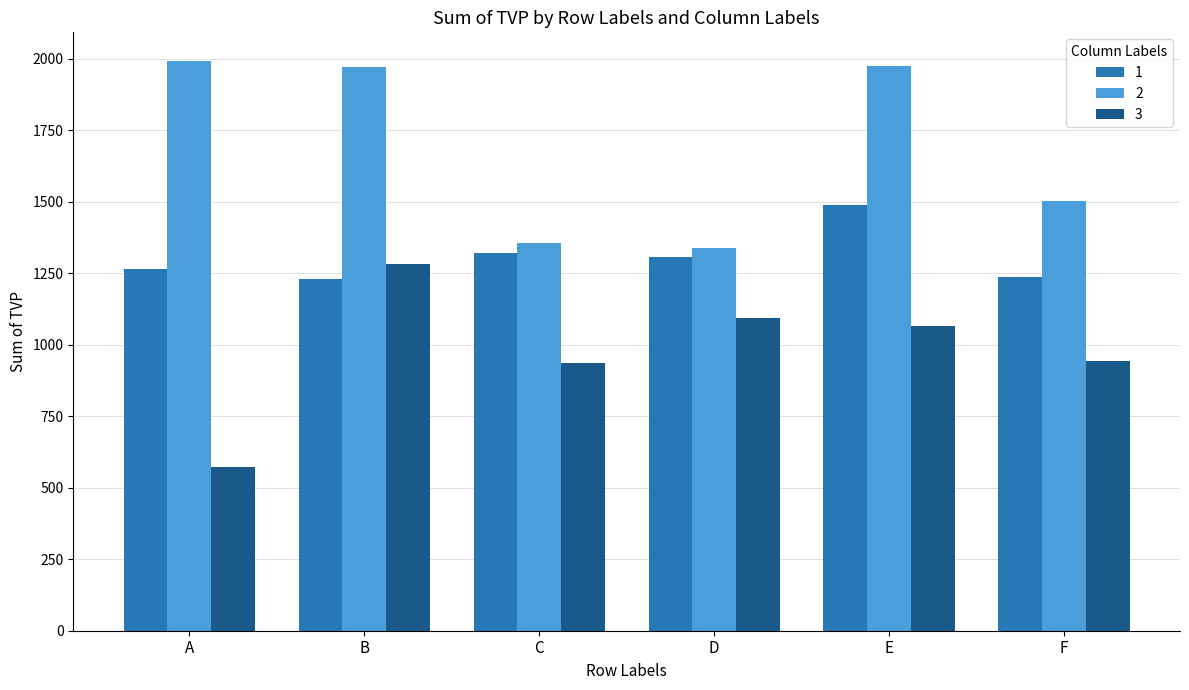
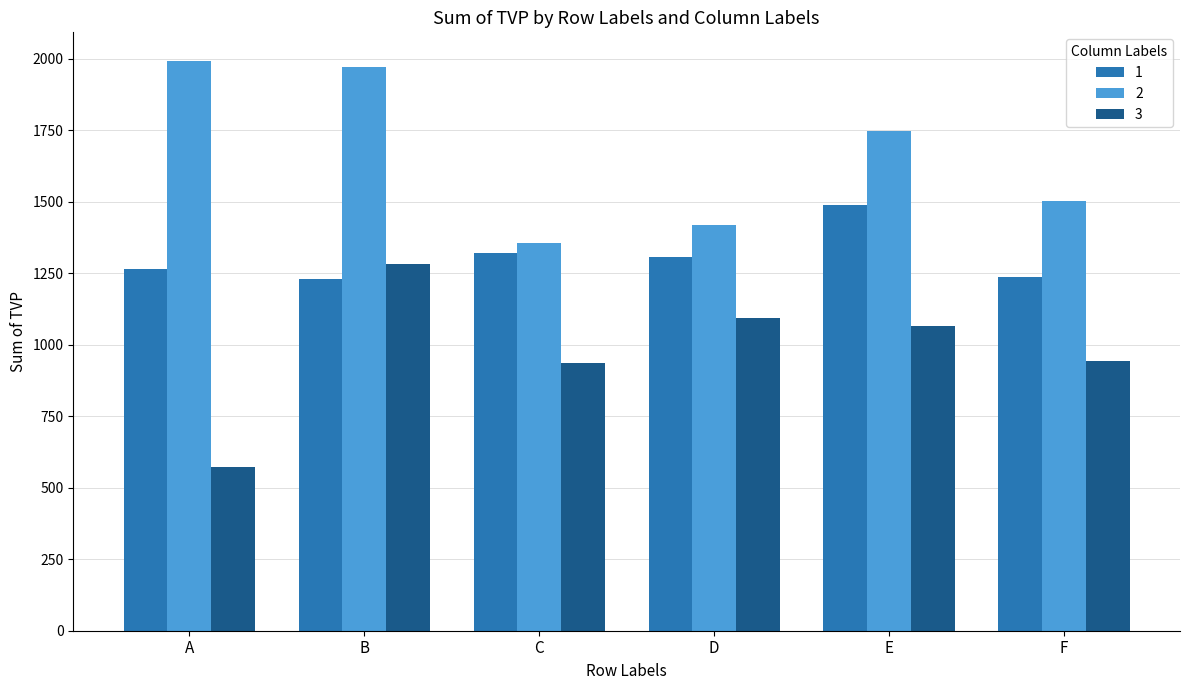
  {
    "2": {
      "A": 1990,
      "B": 1970,
      "C": 1360,
-     "D": 1340,
-     "E": 1980,
+     "D": 1420,
+     "E": 1750,
      "F": 1500
    }
  }
